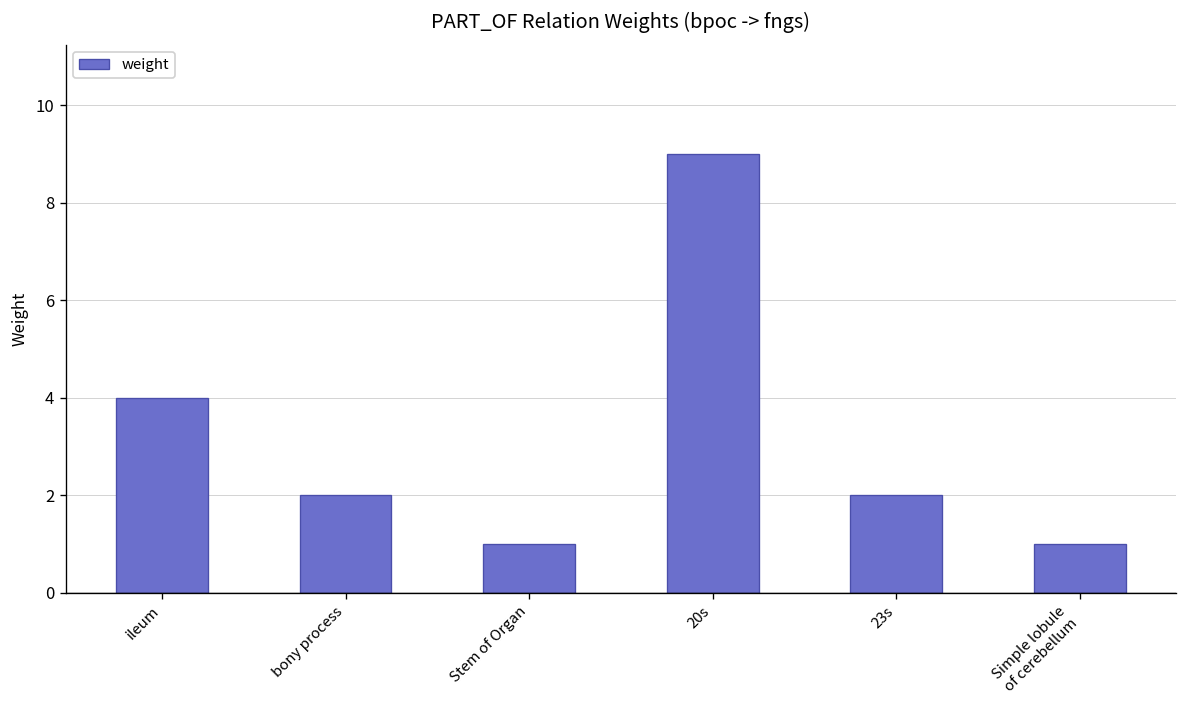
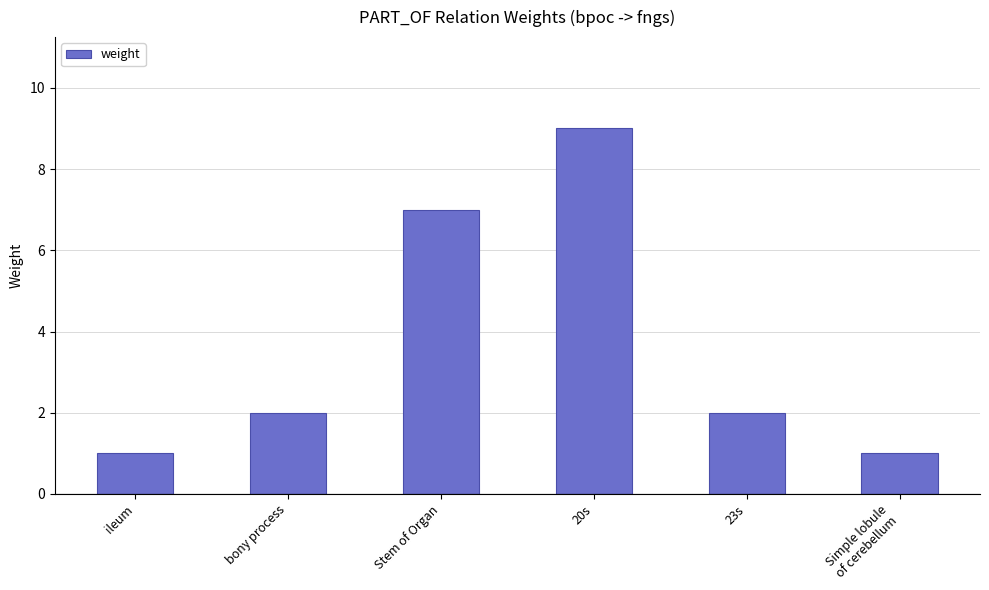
  {
-   "ileum": 4,
+   "ileum": 1,
    "bony process": 2,
-   "Stem of Organ": 1,
+   "Stem of Organ": 7,
    "20s": 9,
    "23s": 2,
    "Simple lobule of cerebellum": 1
  }
